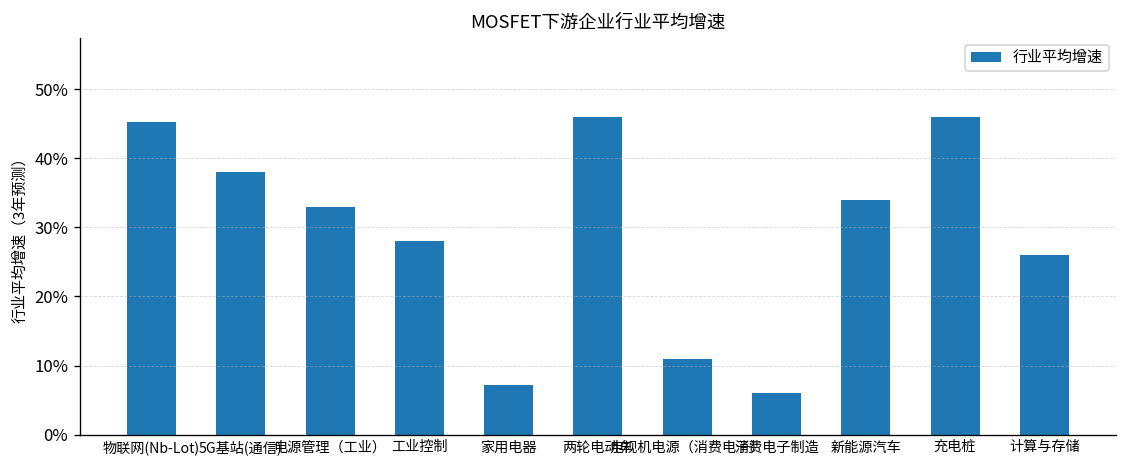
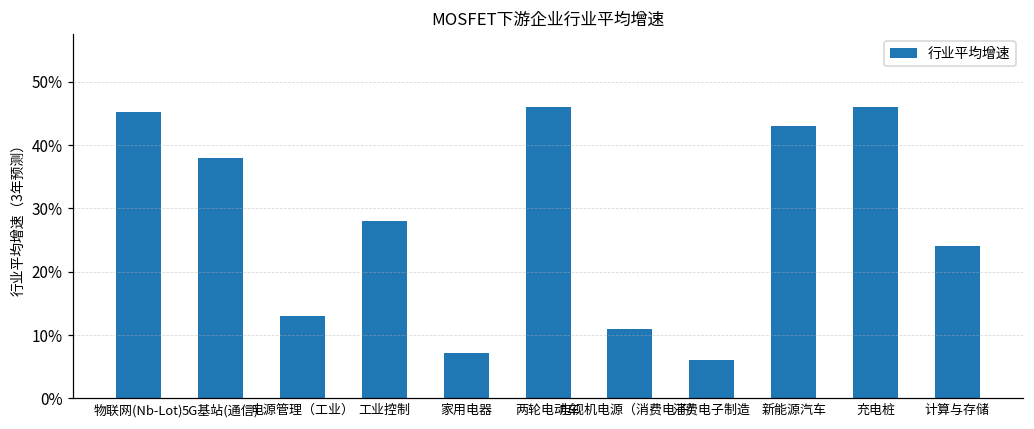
  {
    "物联网(Nb-Lot)": "45%",
    "5G基站(通信)": "38%",
-   "电源管理（工业）": "33%",
+   "电源管理（工业）": "13%",
    "工业控制": "28%",
    "家用电器": "7%",
-   "新能源汽车": "34%",
+   "新能源汽车": "43%",
    "充电桩": "46%",
-   "计算与存储": "26%"
+   "计算与存储": "24%"
  }
